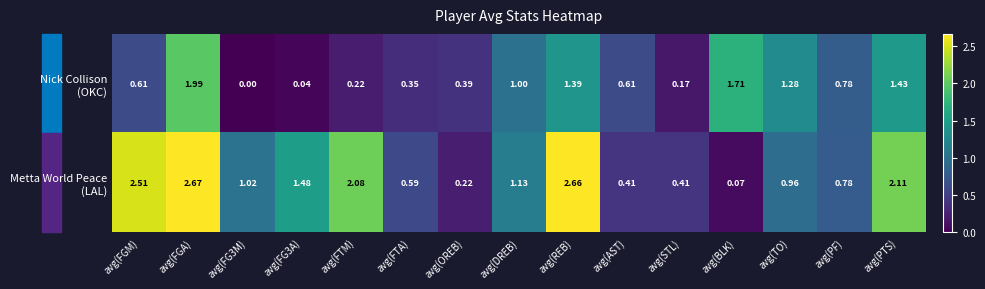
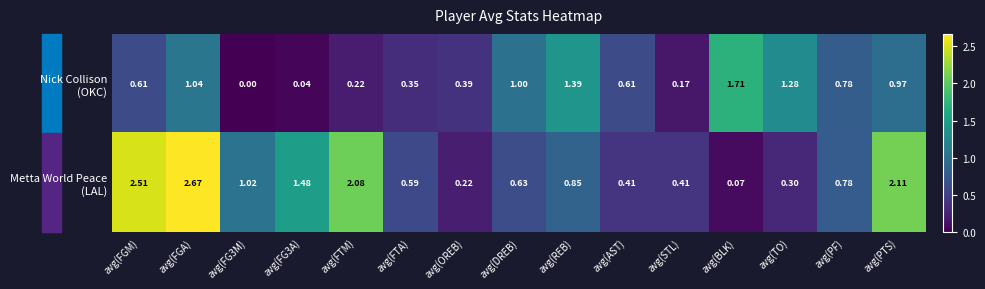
  {
    "Nick Collison (OKC)": {
      "avg(FGM)": 0.61,
-     "avg(FGA)": 1.99,
+     "avg(FGA)": 1.04,
      "avg(FG3M)": 0.00,
      "avg(FG3A)": 0.04,
      "avg(FTM)": 0.22,
      "avg(FTA)": 0.35,
      "avg(OREB)": 0.39,
      "avg(DREB)": 1.00,
      "avg(REB)": 1.39,
      "avg(AST)": 0.61,
      "avg(STL)": 0.17,
      "avg(BLK)": 1.71,
      "avg(TO)": 1.28,
      "avg(PF)": 0.78,
-     "avg(PTS)": 1.43
+     "avg(PTS)": 0.97
    },
    "Metta World Peace (LAL)": {
      "avg(FGM)": 2.51,
      "avg(FGA)": 2.67,
      "avg(FG3M)": 1.02,
      "avg(FG3A)": 1.48,
      "avg(FTM)": 2.08,
      "avg(FTA)": 0.59,
      "avg(OREB)": 0.22,
-     "avg(DREB)": 1.13,
-     "avg(REB)": 2.66,
+     "avg(DREB)": 0.63,
+     "avg(REB)": 0.85,
      "avg(AST)": 0.41,
      "avg(STL)": 0.41,
      "avg(BLK)": 0.07,
-     "avg(TO)": 0.96,
+     "avg(TO)": 0.30,
      "avg(PF)": 0.78,
      "avg(PTS)": 2.11
    }
  }
